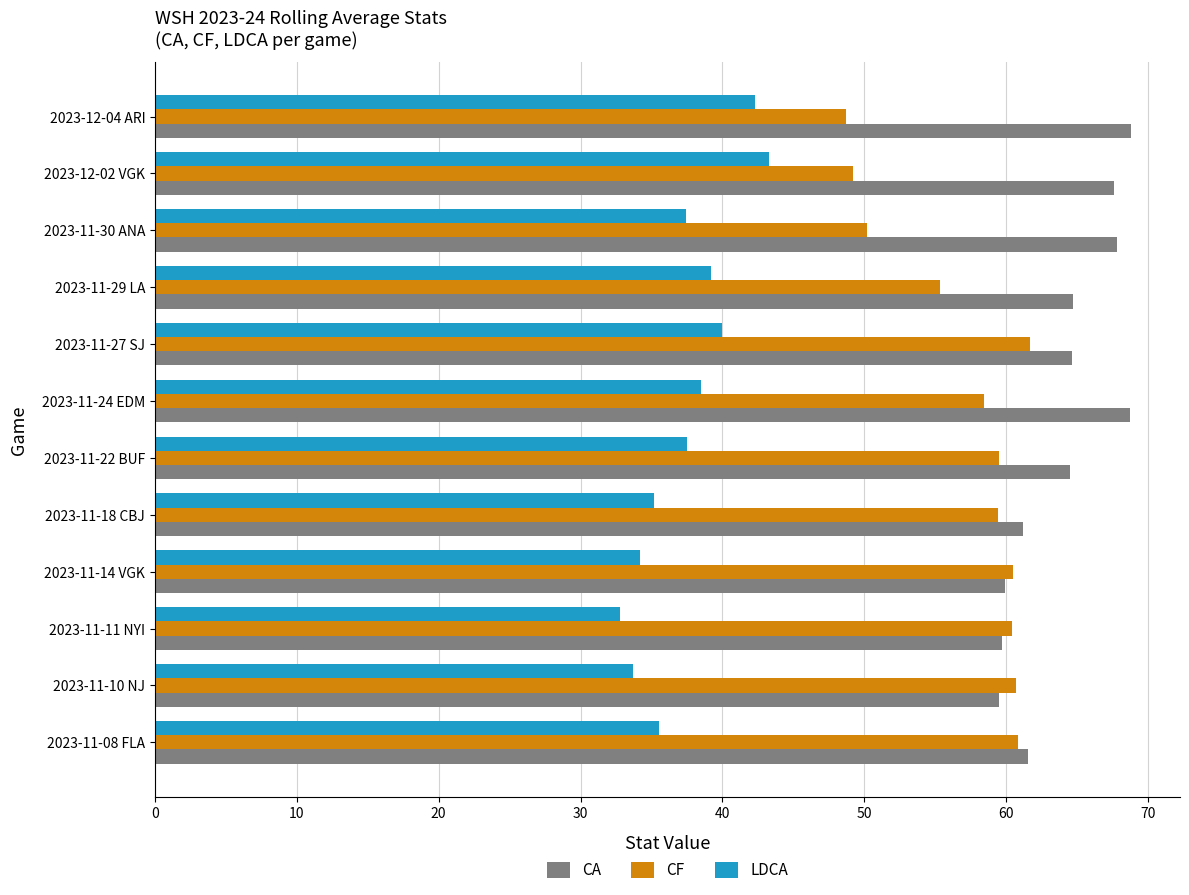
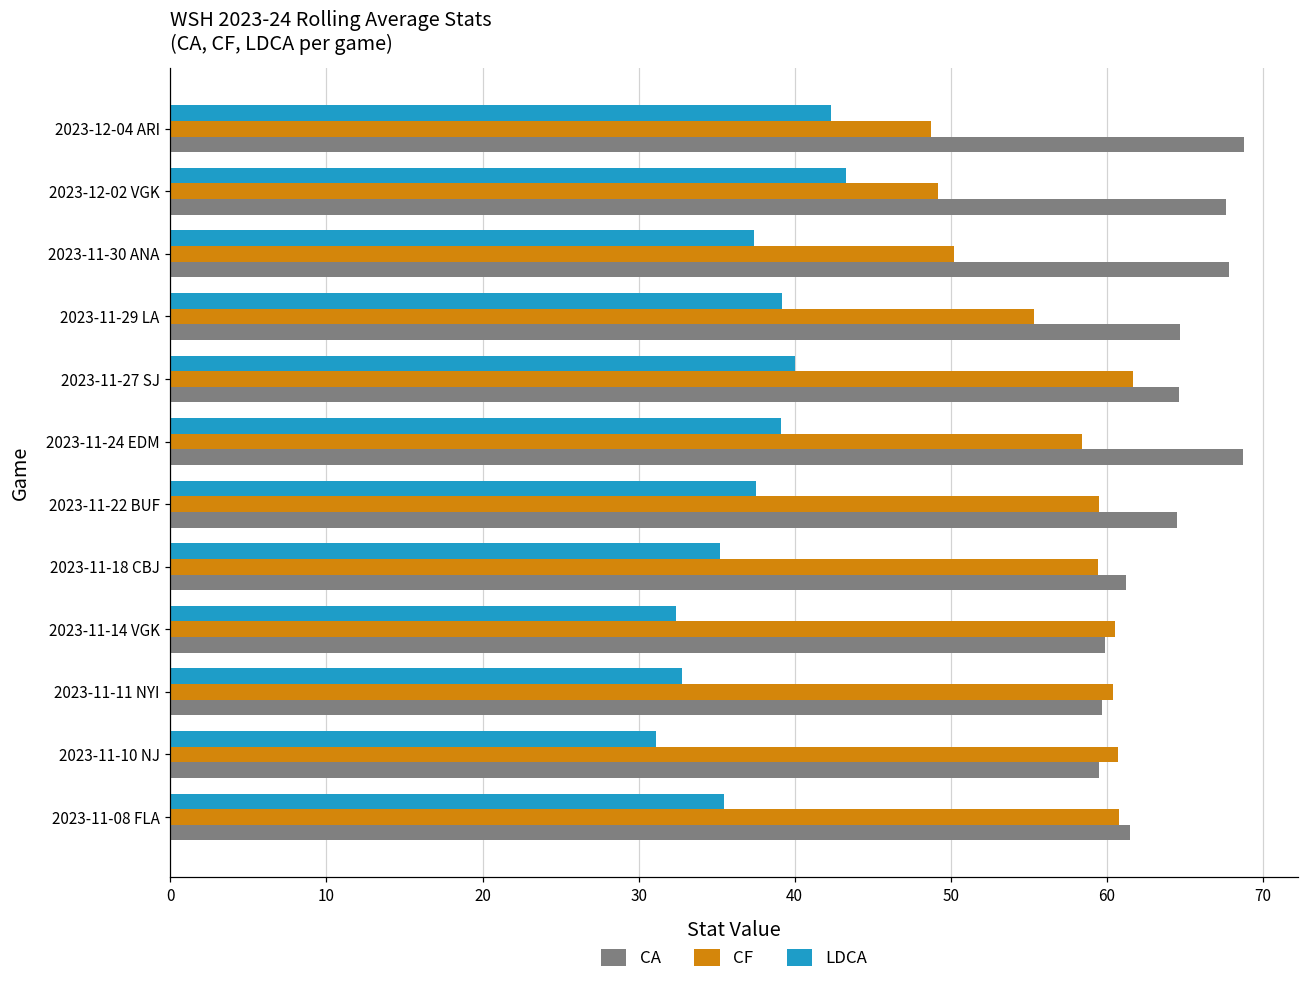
  {
    "CA": {
      "2023-12-04 ARI": 68.8,
      "2023-12-02 VGK": 67.6,
      "2023-11-30 ANA": 67.8,
      "2023-11-29 LA": 64.7,
      "2023-11-27 SJ": 64.6,
      "2023-11-24 EDM": 68.7,
      "2023-11-22 BUF": 64.5,
      "2023-11-18 CBJ": 61.2,
      "2023-11-14 VGK": 59.9,
      "2023-11-11 NYI": 59.7,
      "2023-11-10 NJ": 59.5,
      "2023-11-08 FLA": 61.5
    },
    "CF": {
      "2023-12-04 ARI": 48.7,
      "2023-12-02 VGK": 49.2,
      "2023-11-30 ANA": 50.2,
      "2023-11-29 LA": 55.3,
      "2023-11-27 SJ": 61.7,
      "2023-11-24 EDM": 58.4,
      "2023-11-22 BUF": 59.5,
      "2023-11-18 CBJ": 59.4,
      "2023-11-14 VGK": 60.5,
      "2023-11-11 NYI": 60.4,
      "2023-11-10 NJ": 60.7,
      "2023-11-08 FLA": 60.8
    },
    "LDCA": {
      "2023-12-04 ARI": 42.3,
      "2023-12-02 VGK": 43.3,
      "2023-11-30 ANA": 37.4,
      "2023-11-29 LA": 39.2,
      "2023-11-27 SJ": 40.0,
-     "2023-11-24 EDM": 38.5,
+     "2023-11-24 EDM": 39.1,
      "2023-11-22 BUF": 37.5,
      "2023-11-18 CBJ": 35.2,
-     "2023-11-14 VGK": 34.2,
+     "2023-11-14 VGK": 32.4,
      "2023-11-11 NYI": 32.8,
-     "2023-11-10 NJ": 33.7,
+     "2023-11-10 NJ": 31.1,
      "2023-11-08 FLA": 35.5
    }
  }
